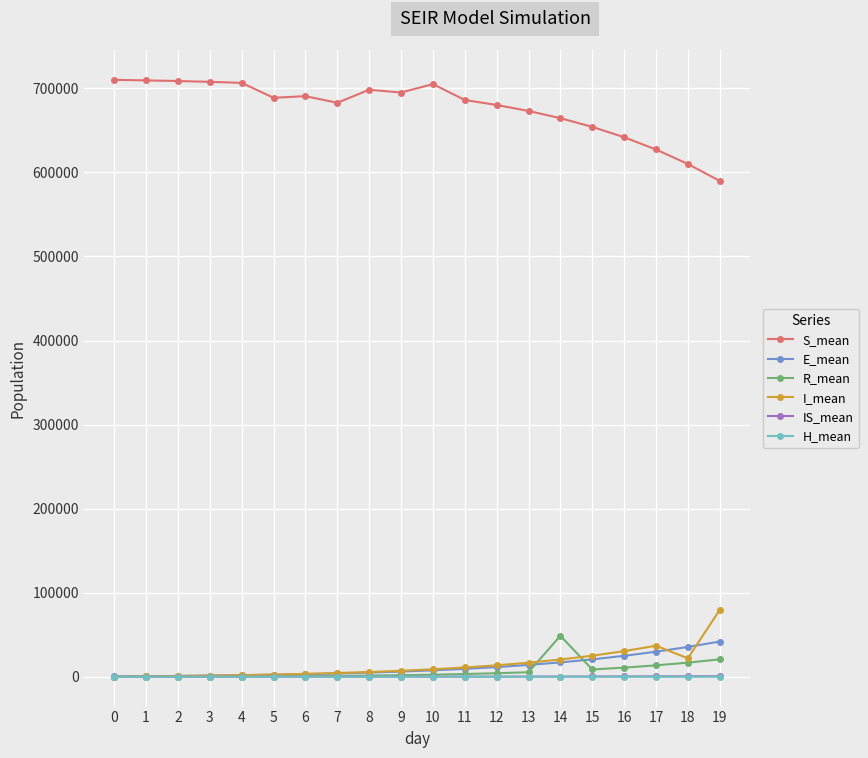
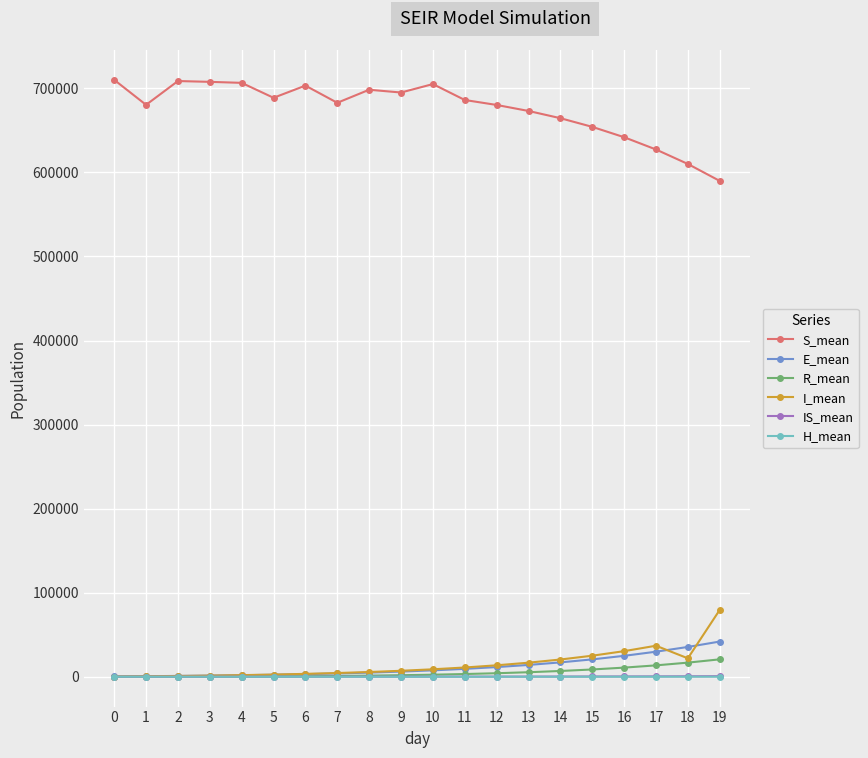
  {
    "S_mean": {
      "0": 710000,
-     "1": 710000,
+     "1": 680000,
      "2": 710000,
      "3": 710000,
      "4": 710000,
      "5": 690000,
-     "6": 690000,
+     "6": 700000,
      "7": 680000,
      "8": 700000,
      "9": 700000,
      "10": 710000,
      "11": 690000,
      "12": 680000,
      "13": 670000,
      "14": 660000,
      "15": 650000,
      "16": 640000,
      "17": 630000,
      "18": 610000,
      "19": 590000
    },
    "R_mean": {
      "11": 0,
      "12": 0,
      "13": 10000,
-     "14": 50000,
+     "14": 10000,
      "15": 10000,
      "16": 10000,
      "17": 10000,
      "18": 20000,
      "19": 20000
    },
    "I_mean": {
      "14": 20000,
      "15": 30000,
      "16": 30000,
      "17": 40000,
      "18": 20000,
      "19": 80000
    }
  }
